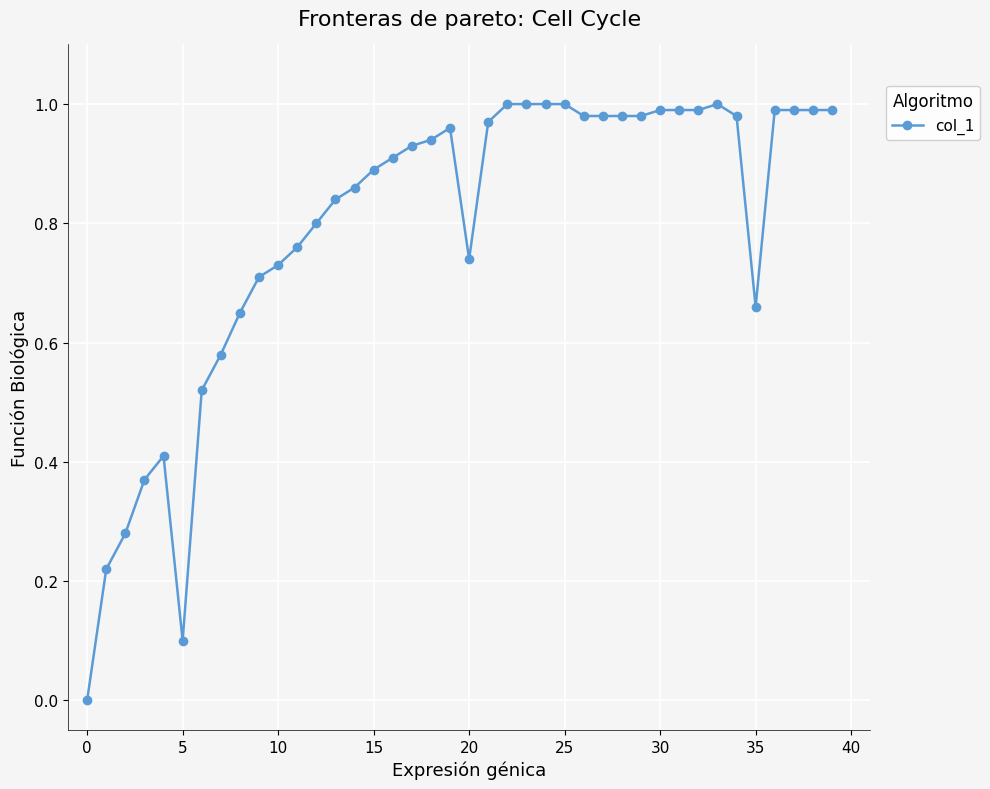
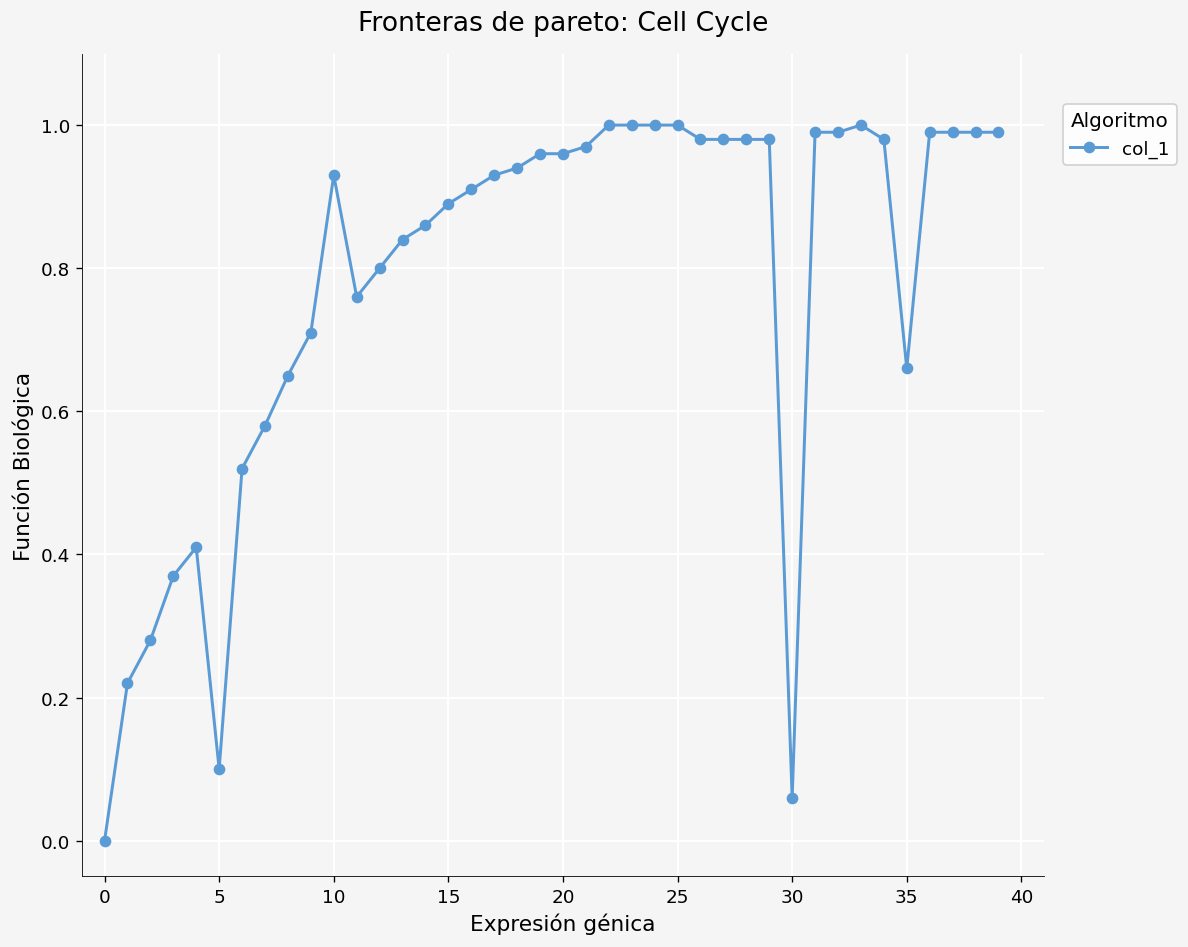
  {
    "0": 0.00,
    "5": 0.10,
-   "10": 0.73,
+   "10": 0.93,
    "15": 0.89,
-   "20": 0.74,
+   "20": 0.96,
    "25": 1.00,
-   "30": 0.99,
+   "30": 0.06,
    "35": 0.66
  }
